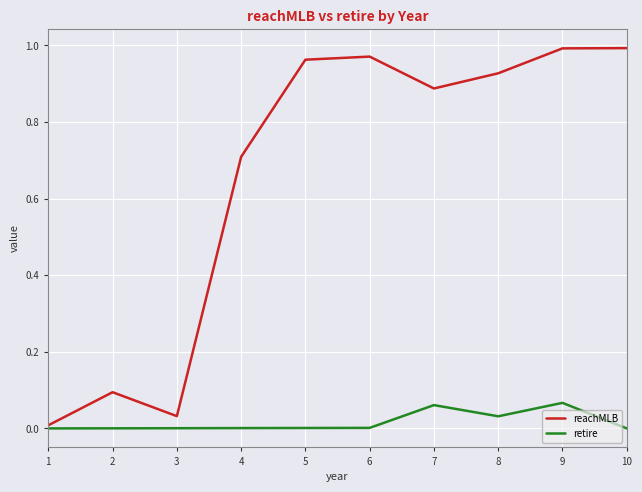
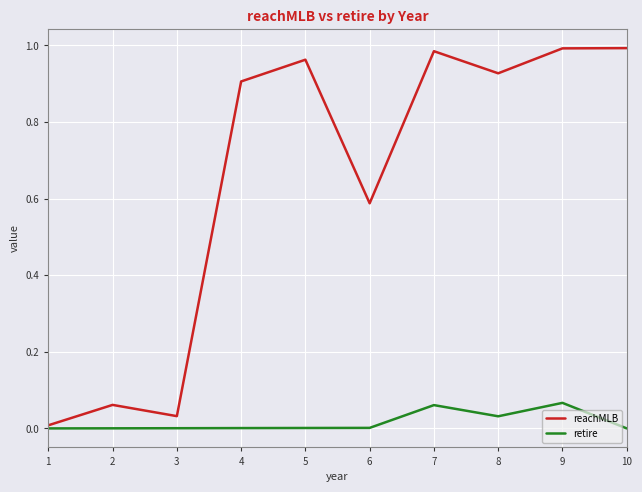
  {
    "reachMLB": {
      "1": 0.01,
-     "2": 0.09,
+     "2": 0.06,
      "3": 0.03,
-     "4": 0.71,
+     "4": 0.91,
      "5": 0.96,
-     "6": 0.97,
-     "7": 0.89,
+     "6": 0.59,
+     "7": 0.99,
      "8": 0.93,
      "9": 0.99,
      "10": 0.99
    },
    "retire": {
      "1": 0.00,
      "2": 0.00,
      "3": 0.00,
      "4": 0.00,
      "5": 0.00,
      "6": 0.00,
      "7": 0.06,
      "8": 0.03,
      "9": 0.07,
      "10": 0.00
    }
  }
